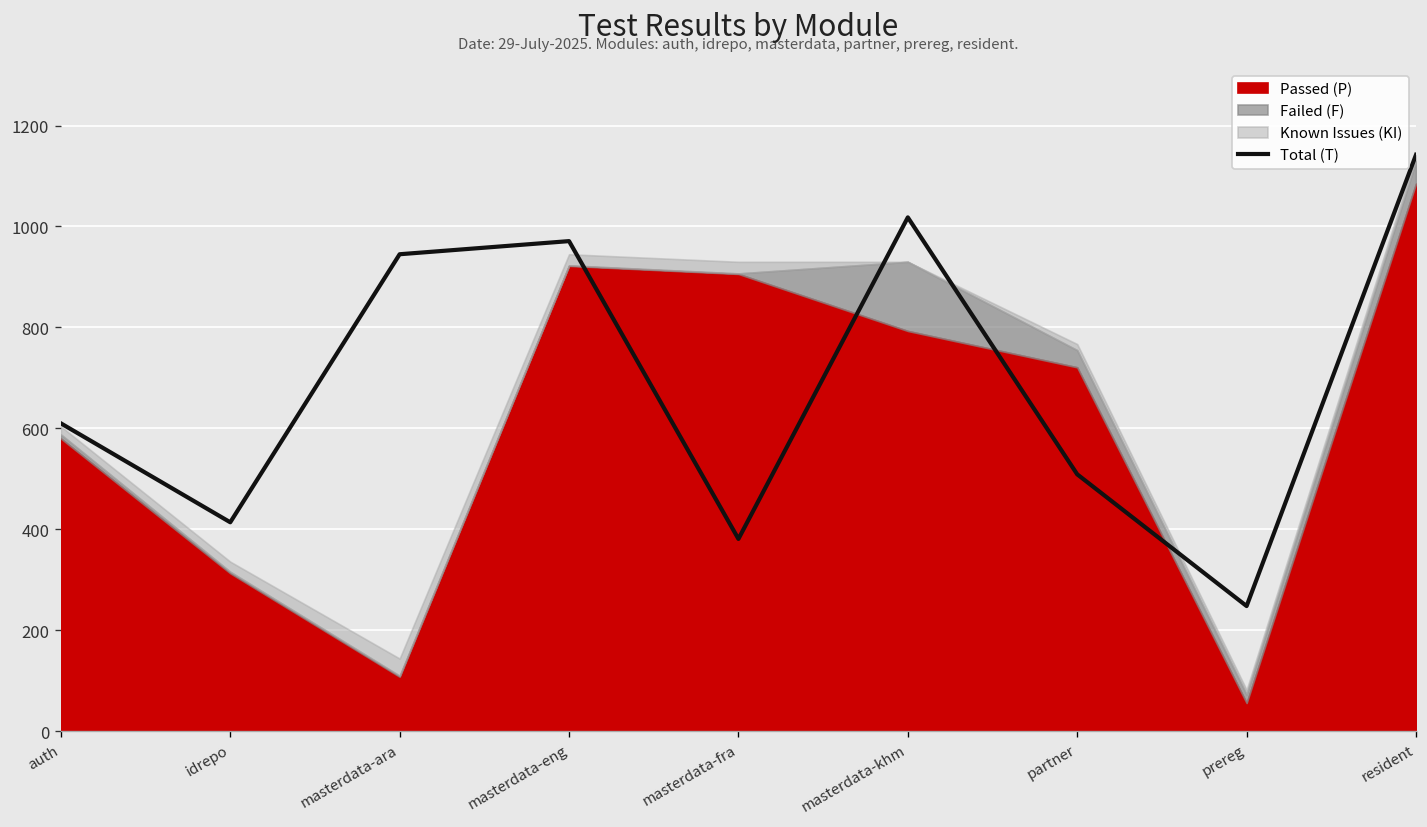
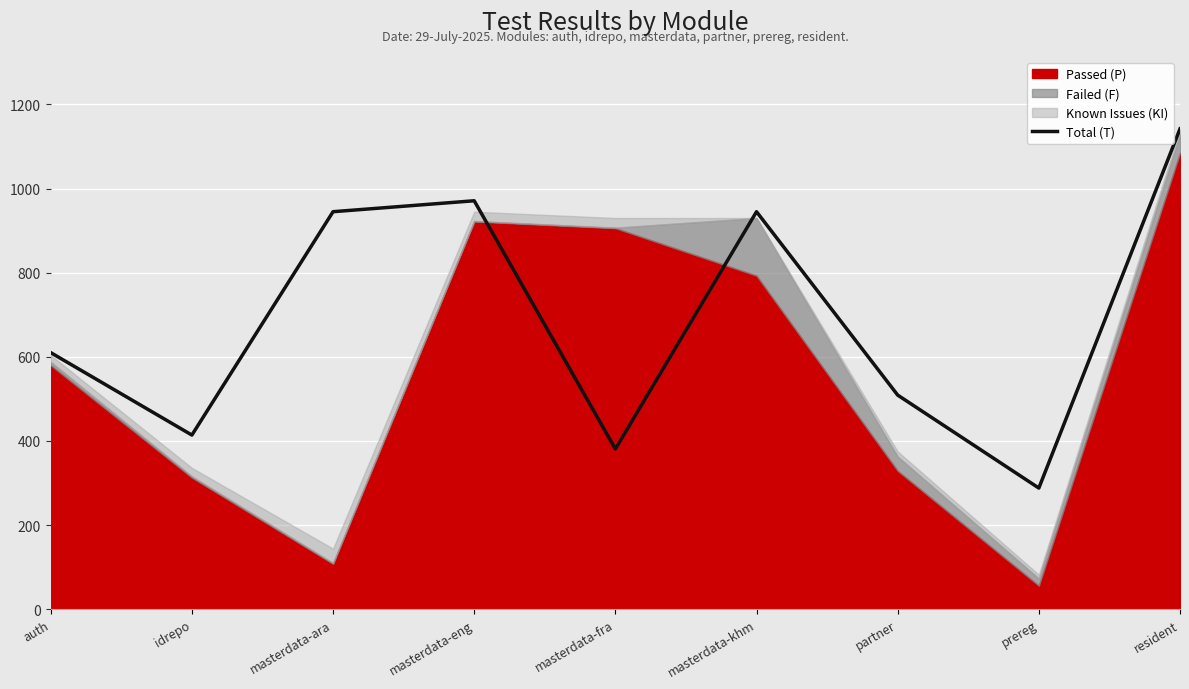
  {
    "Passed (P)": {
      "auth": 580,
      "masterdata-khm": 790,
-     "partner": 720,
+     "partner": 330,
      "prereg": 60,
      "resident": 1090
    },
    "Total (T)": {
      "idrepo": 410,
      "masterdata-ara": 950,
      "masterdata-eng": 970,
      "masterdata-fra": 380,
-     "masterdata-khm": 1020,
+     "masterdata-khm": 950,
      "partner": 510,
-     "prereg": 250
+     "prereg": 290
    }
  }
